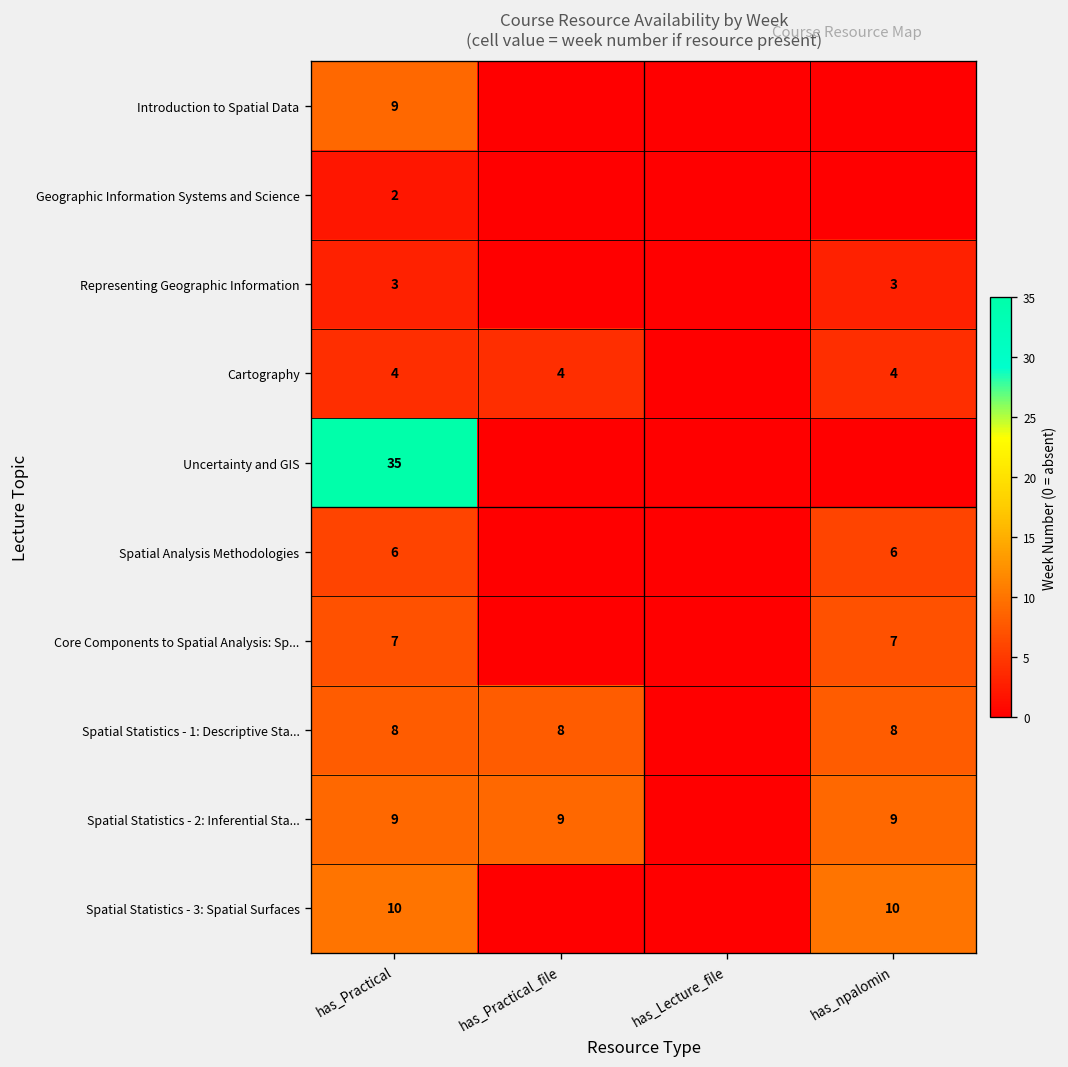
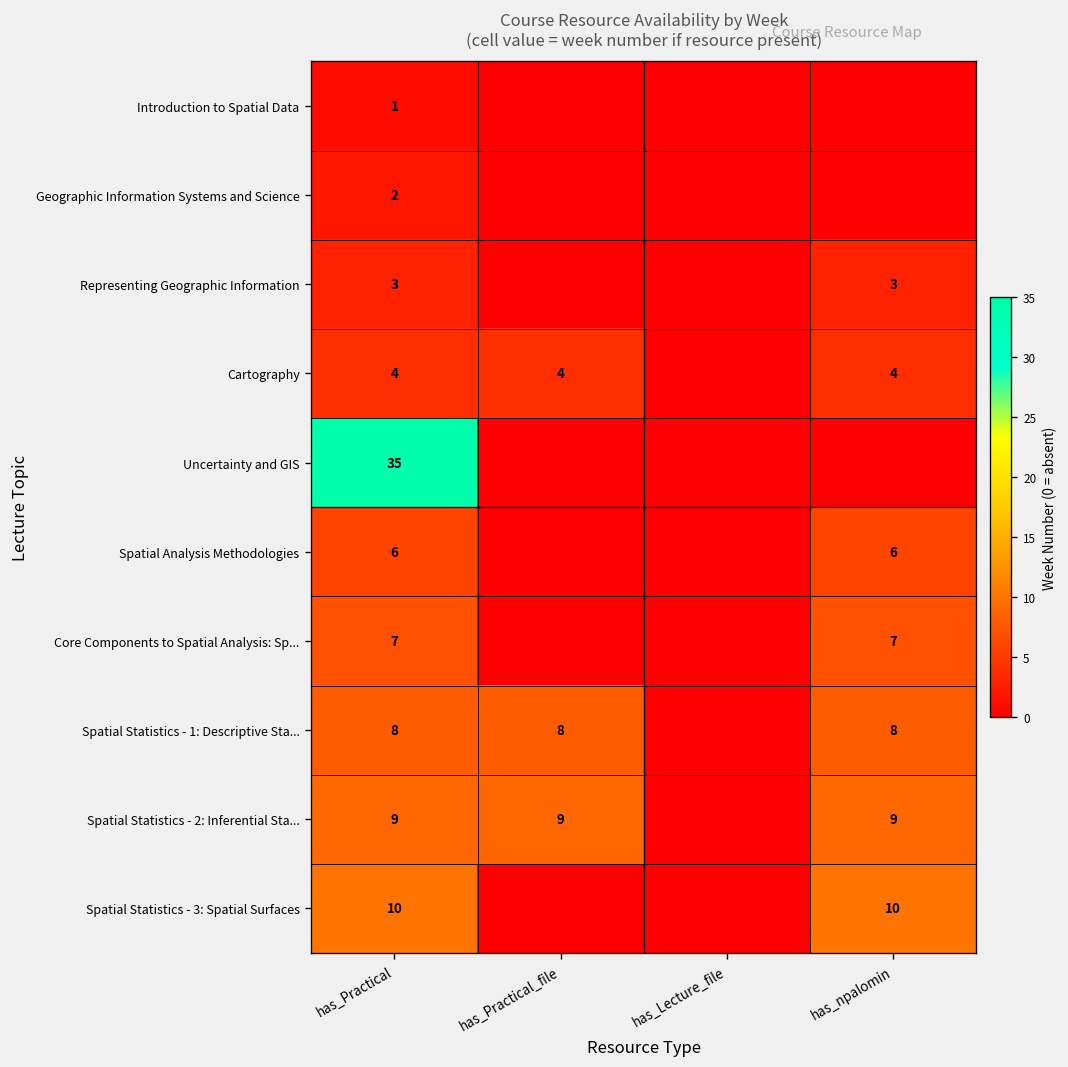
  {
    "Introduction to Spatial Data": {
-     "has_Practical": 9
+     "has_Practical": 1
    },
    "Geographic Information Systems and Science": {
      "has_Practical": 2
    },
    "Representing Geographic Information": {
      "has_Practical": 3,
      "has_npalomin": 3
    },
    "Cartography": {
      "has_Practical": 4,
      "has_Practical_file": 4,
      "has_npalomin": 4
    },
    "Uncertainty and GIS": {
      "has_Practical": 35
    },
    "Spatial Analysis Methodologies": {
      "has_Practical": 6,
      "has_npalomin": 6
    },
    "Core Components to Spatial Analysis: Sp...": {
      "has_Practical": 7,
      "has_npalomin": 7
    },
    "Spatial Statistics - 1: Descriptive Sta...": {
      "has_Practical": 8,
      "has_Practical_file": 8,
      "has_npalomin": 8
    },
    "Spatial Statistics - 2: Inferential Sta...": {
      "has_Practical": 9,
      "has_Practical_file": 9,
      "has_npalomin": 9
    },
    "Spatial Statistics - 3: Spatial Surfaces": {
      "has_Practical": 10,
      "has_npalomin": 10
    }
  }
